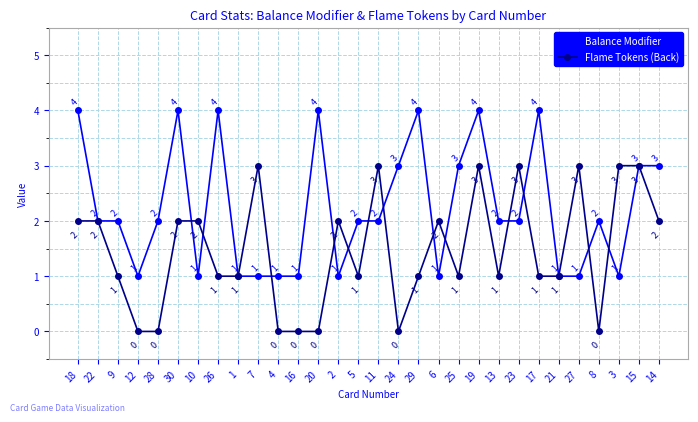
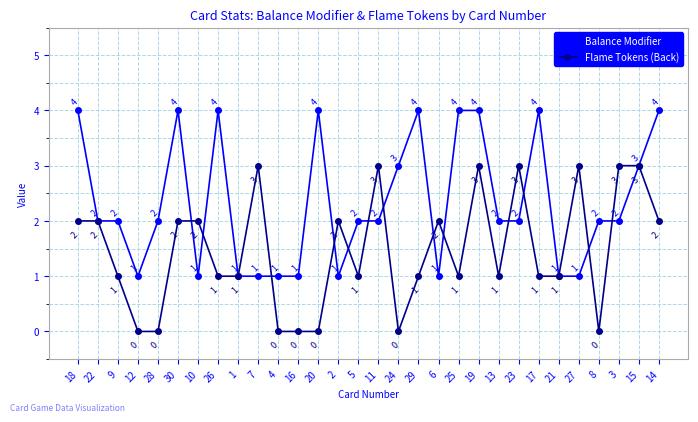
  {
    "Balance Modifier": {
      "18": 4,
      "9": 2,
      "12": 1,
      "28": 2,
      "30": 4,
      "10": 1,
      "26": 4,
      "7": 1,
      "4": 1,
      "16": 1,
      "20": 4,
      "2": 1,
      "5": 2,
      "11": 2,
      "24": 3,
      "29": 4,
      "6": 1,
-     "25": 3,
+     "25": 4,
      "19": 4,
      "13": 2,
      "23": 2,
      "17": 4,
      "27": 1,
      "8": 2,
-     "3": 1,
-     "14": 3
+     "3": 2,
+     "14": 4
    },
    "Flame Tokens (Back)": {
      "18": 2,
      "9": 1,
      "12": 0,
      "28": 0,
      "30": 2,
      "10": 2,
      "26": 1,
      "7": 3,
      "4": 0,
      "16": 0,
      "20": 0,
      "2": 2,
      "5": 1,
      "11": 3,
      "24": 0,
      "29": 1,
      "6": 2,
      "25": 1,
      "19": 3,
      "13": 1,
      "23": 3,
      "17": 1,
      "27": 3,
      "8": 0,
      "3": 3,
      "14": 2
    }
  }
